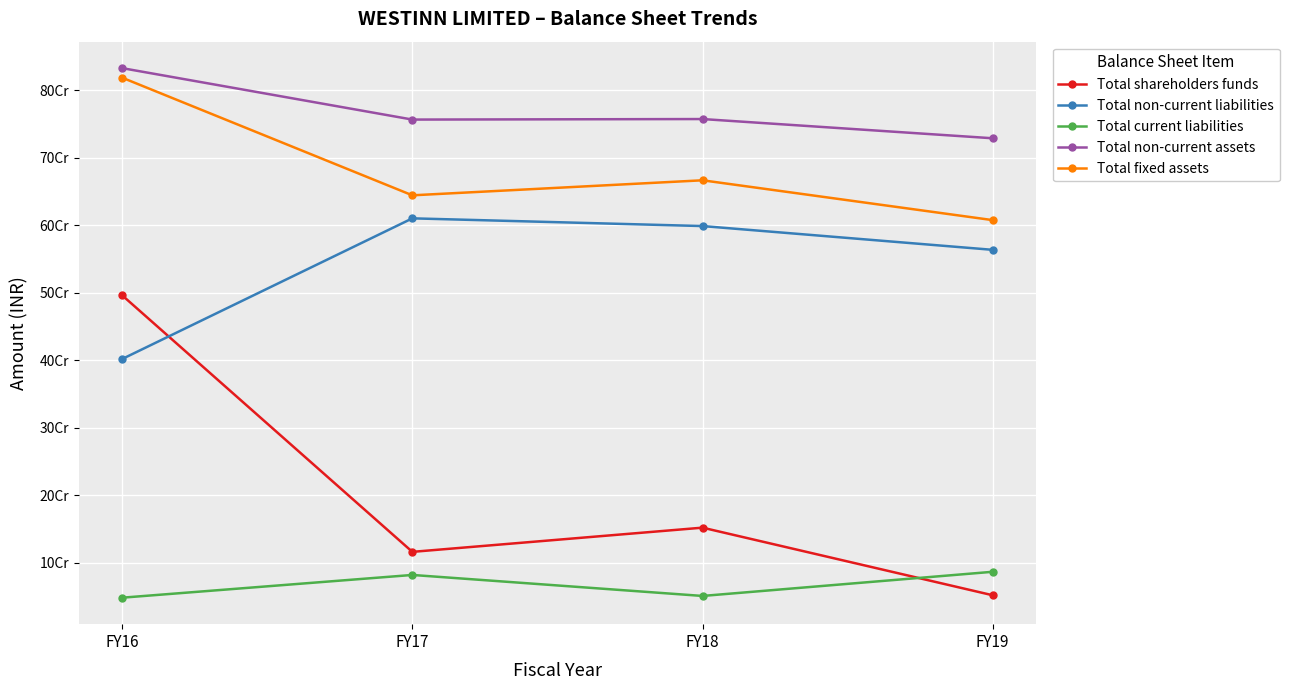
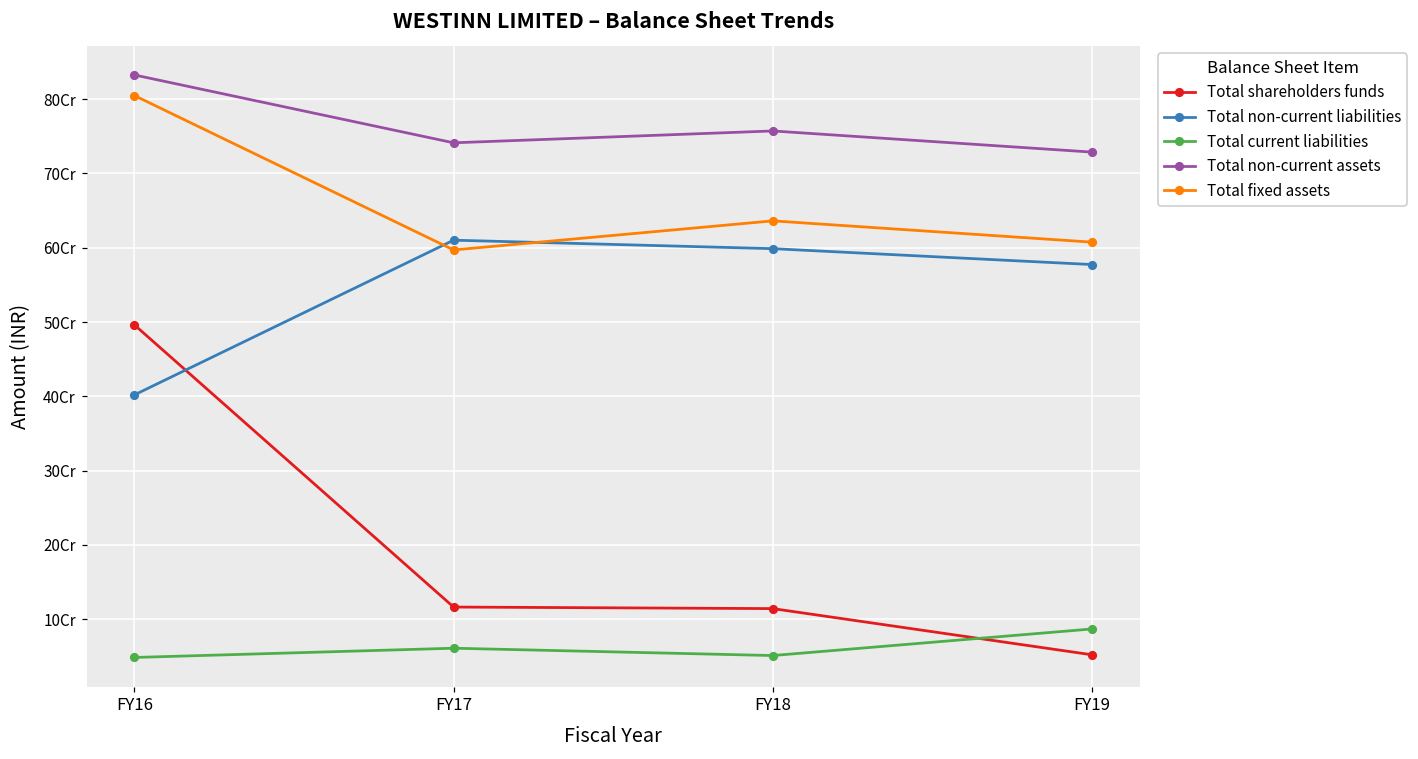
  {
    "Total shareholders funds": {
      "FY16": "50Cr",
      "FY17": "12Cr",
-     "FY18": "15Cr",
+     "FY18": "11Cr",
      "FY19": "5Cr"
    },
    "Total non-current liabilities": {
      "FY16": "40Cr",
      "FY17": "61Cr",
      "FY18": "60Cr",
-     "FY19": "56Cr"
+     "FY19": "58Cr"
    },
    "Total current liabilities": {
      "FY16": "5Cr",
-     "FY17": "8Cr",
+     "FY17": "6Cr",
      "FY18": "5Cr",
      "FY19": "9Cr"
    },
    "Total non-current assets": {
      "FY16": "83Cr",
-     "FY17": "76Cr",
+     "FY17": "74Cr",
      "FY18": "76Cr",
      "FY19": "73Cr"
    },
    "Total fixed assets": {
-     "FY16": "82Cr",
-     "FY17": "64Cr",
-     "FY18": "67Cr",
+     "FY16": "80Cr",
+     "FY17": "60Cr",
+     "FY18": "64Cr",
      "FY19": "61Cr"
    }
  }
